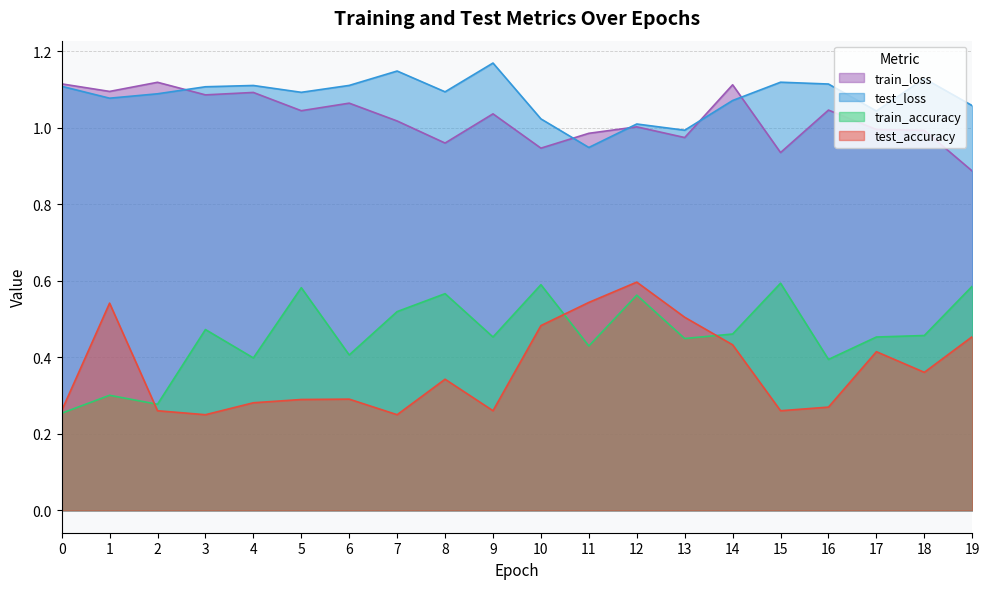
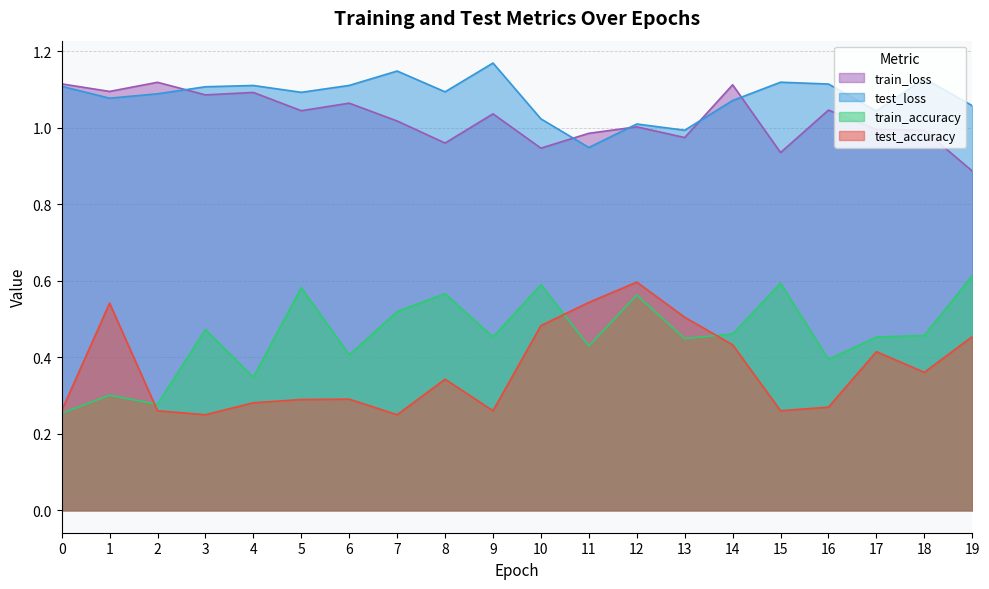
  {
    "train_loss": {
      "1": 1.10,
      "2": 1.12,
      "3": 1.09,
      "4": 1.09,
      "5": 1.04,
      "6": 1.06,
      "7": 1.02,
      "8": 0.96,
      "9": 1.04,
      "10": 0.95,
      "11": 0.99,
      "12": 1.00,
      "13": 0.97,
      "14": 1.11,
      "15": 0.94,
      "16": 1.05,
      "19": 0.89
    },
    "test_loss": {
      "1": 1.08,
      "2": 1.09,
      "3": 1.11,
      "4": 1.11,
      "5": 1.09,
      "6": 1.11,
      "7": 1.15,
      "8": 1.09,
      "9": 1.17,
      "10": 1.02,
      "11": 0.95,
      "12": 1.01,
      "13": 0.99,
      "14": 1.07,
      "15": 1.12,
      "16": 1.11,
      "19": 1.06
    },
    "train_accuracy": {
      "1": 0.30,
      "2": 0.28,
      "3": 0.47,
-     "4": 0.40,
+     "4": 0.35,
      "5": 0.58,
      "6": 0.41,
      "7": 0.52,
      "8": 0.57,
      "9": 0.45,
      "10": 0.59,
      "11": 0.43,
      "12": 0.56,
      "13": 0.45,
      "14": 0.46,
      "15": 0.59,
      "16": 0.39,
      "17": 0.45,
      "18": 0.46,
-     "19": 0.59
+     "19": 0.61
    },
    "test_accuracy": {
      "1": 0.54,
      "2": 0.26,
      "3": 0.25,
      "4": 0.28,
      "5": 0.29,
      "6": 0.29,
      "7": 0.25,
      "8": 0.34,
      "9": 0.26,
      "10": 0.48,
      "11": 0.54,
      "12": 0.60,
      "13": 0.50,
      "14": 0.43,
      "15": 0.26,
      "16": 0.27,
      "17": 0.41,
      "18": 0.36,
      "19": 0.45
    }
  }
